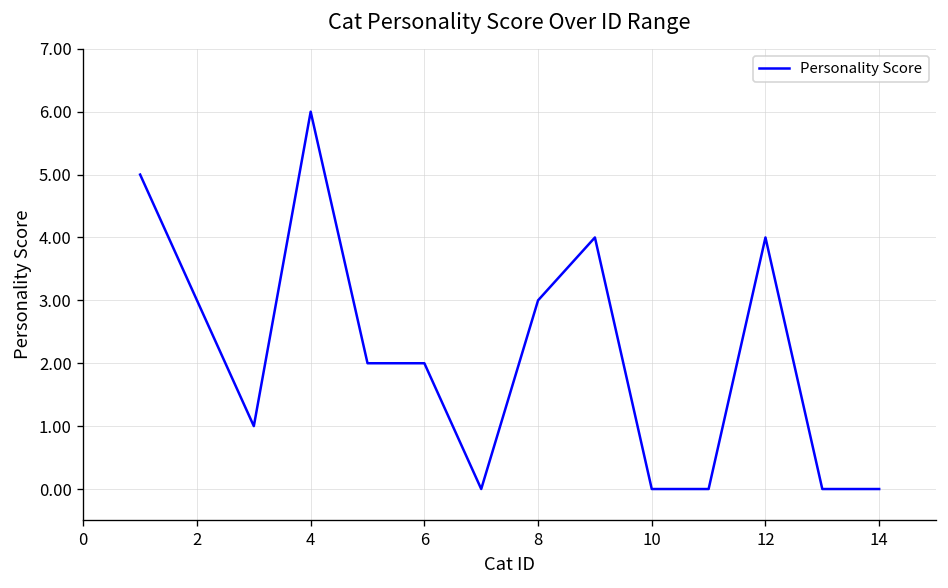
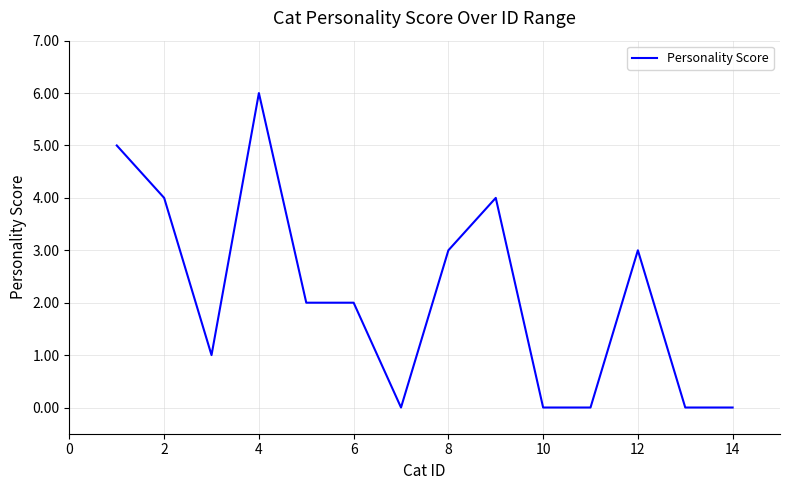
  {
-   "2": 3,
+   "2": 4,
    "4": 6,
    "6": 2,
    "8": 3,
    "10": 0,
-   "12": 4,
+   "12": 3,
    "14": 0
  }
